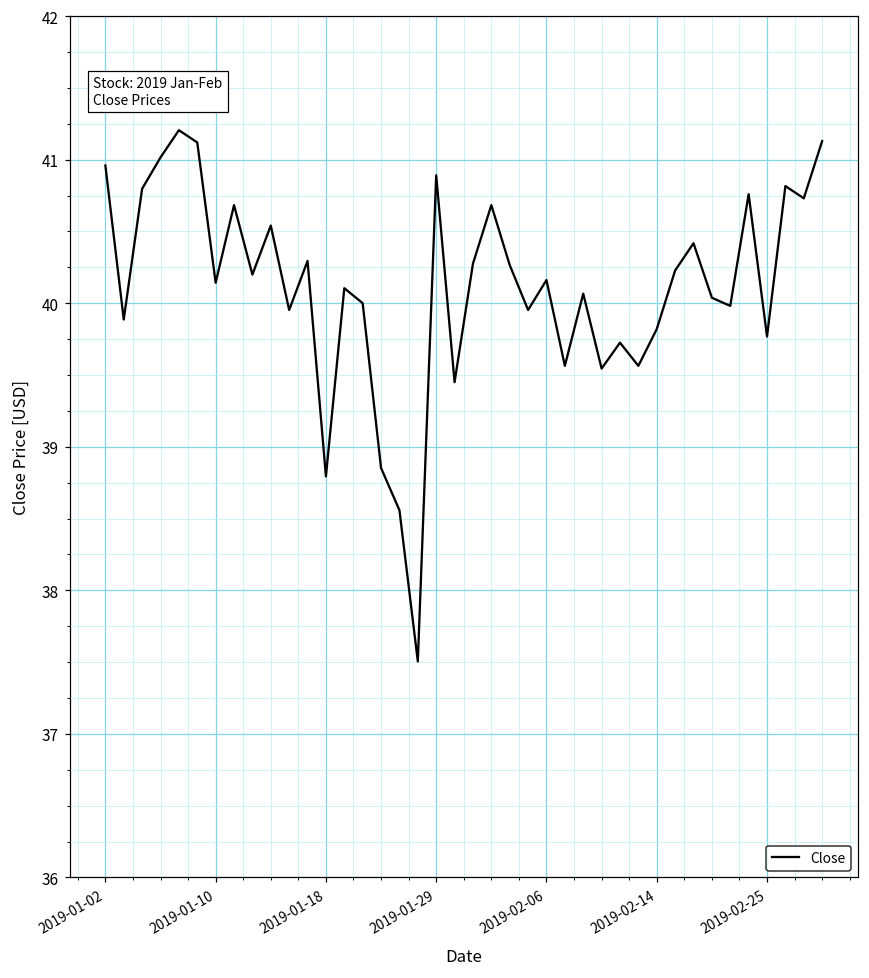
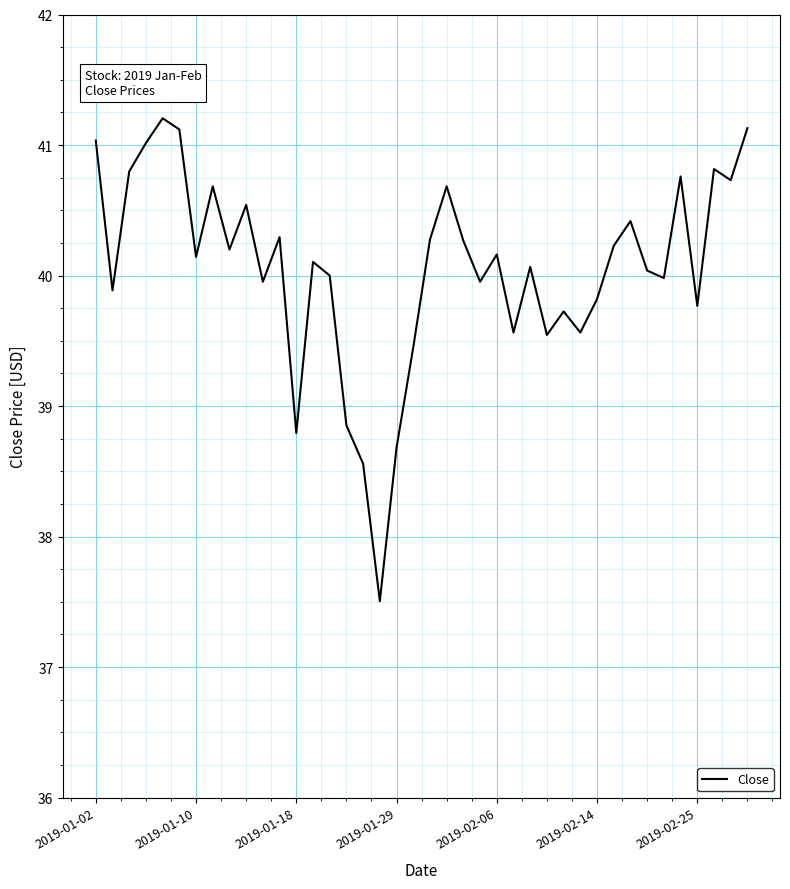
  {
-   "2019-01-02": 40.96,
+   "2019-01-02": 41.03,
    "2019-01-10": 40.14,
    "2019-01-18": 38.79,
-   "2019-01-29": 40.89,
+   "2019-01-29": 38.68,
    "2019-02-06": 40.16,
    "2019-02-14": 39.82,
    "2019-02-25": 39.77
  }
